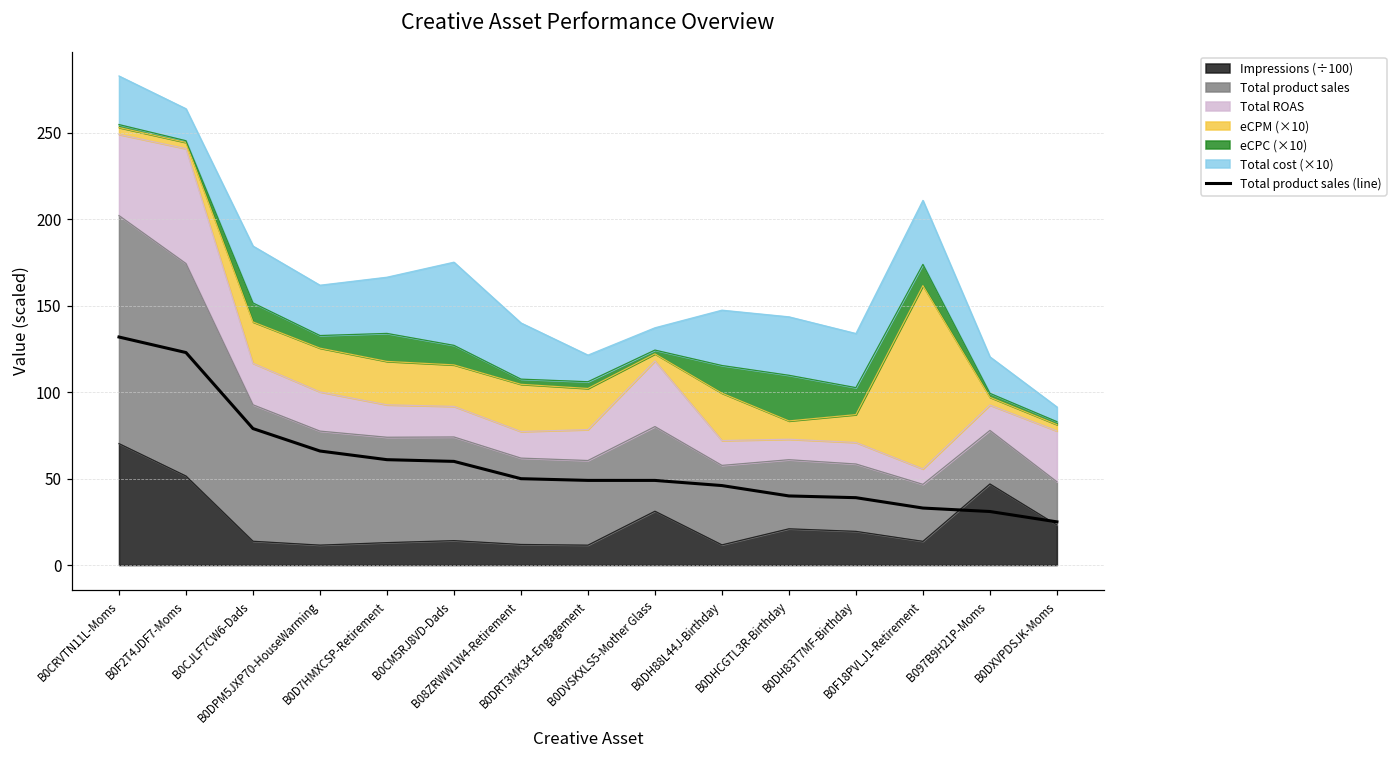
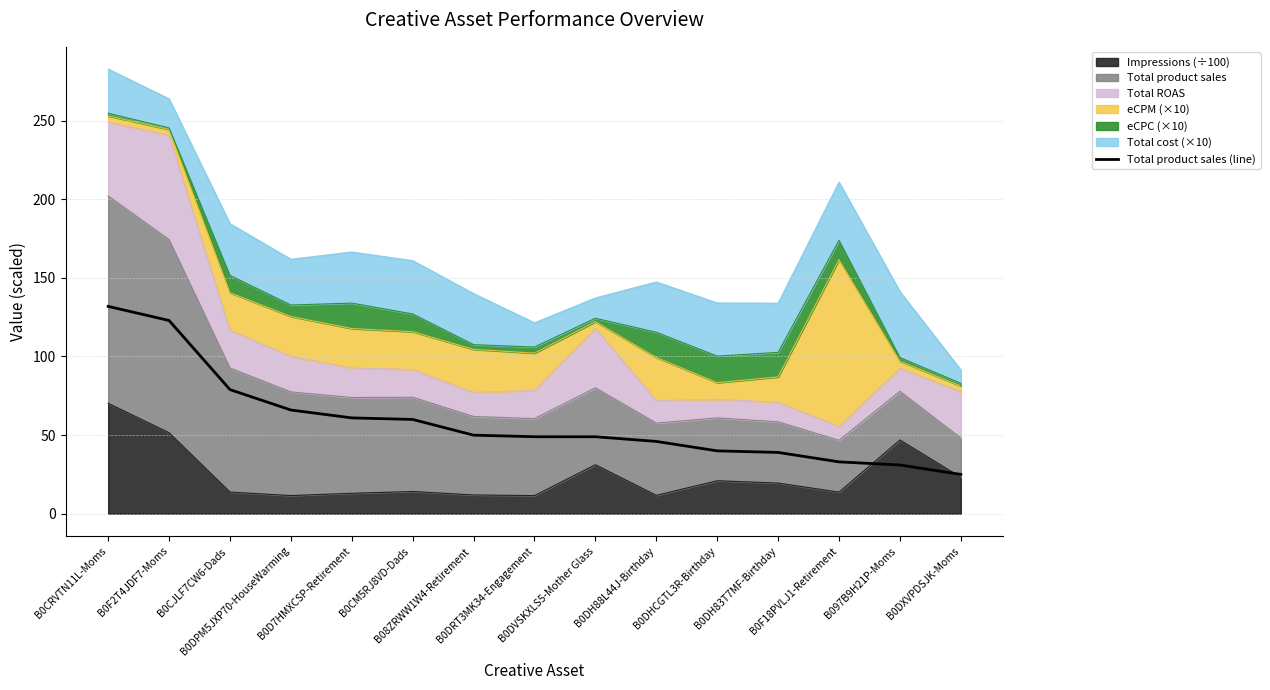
  {
    "Total product sales": {
      "B0CRVTN11L-Moms": 132,
      "B0F2T4JDF7-Moms": 123,
      "B0CJLF7CW6-Dads": 79,
      "B0DPM5JXP70-HouseWarming": 66,
      "B0D7HMXCSP-Retirement": 61,
      "B0CM5RJ8VD-Dads": 60,
      "B08ZRWW1W4-Retirement": 50,
      "B0DRT3MK34-Engagement": 49,
      "B0DVSKXLS5-Mother Glass": 49,
      "B0DH88L44J-Birthday": 46,
      "B0DHCGTL3R-Birthday": 40,
      "B0DH83T7MF-Birthday": 39,
      "B0F18PVLJ1-Retirement": 33,
      "B097B9H21P-Moms": 31,
      "B0DXVPDSJK-Moms": 25
    },
    "Total ROAS": {
      "B0CRVTN11L-Moms": 47,
      "B0F2T4JDF7-Moms": 66,
      "B0CJLF7CW6-Dads": 24,
      "B0DPM5JXP70-HouseWarming": 23,
      "B0D7HMXCSP-Retirement": 19,
      "B0CM5RJ8VD-Dads": 18,
      "B08ZRWW1W4-Retirement": 15,
      "B0DRT3MK34-Engagement": 18,
      "B0DVSKXLS5-Mother Glass": 38,
      "B0DH88L44J-Birthday": 14,
      "B0DHCGTL3R-Birthday": 12,
      "B0DH83T7MF-Birthday": 12,
      "B0F18PVLJ1-Retirement": 9,
      "B097B9H21P-Moms": 15,
      "B0DXVPDSJK-Moms": 29
    },
    "eCPM (×10)": {
      "B0CRVTN11L-Moms": 4,
      "B0CJLF7CW6-Dads": 24,
      "B0DPM5JXP70-HouseWarming": 25,
      "B0D7HMXCSP-Retirement": 25,
      "B0CM5RJ8VD-Dads": 24,
      "B08ZRWW1W4-Retirement": 27,
      "B0DRT3MK34-Engagement": 24,
      "B0DVSKXLS5-Mother Glass": 4,
      "B0DH88L44J-Birthday": 27,
      "B0DHCGTL3R-Birthday": 11,
      "B0DH83T7MF-Birthday": 16,
      "B0F18PVLJ1-Retirement": 106,
      "B097B9H21P-Moms": 5,
      "B0DXVPDSJK-Moms": 4
    },
    "eCPC (×10)": {
      "B0CRVTN11L-Moms": 2,
      "B0CJLF7CW6-Dads": 11,
      "B0DPM5JXP70-HouseWarming": 7,
      "B0D7HMXCSP-Retirement": 16,
      "B0CM5RJ8VD-Dads": 11,
      "B08ZRWW1W4-Retirement": 3,
      "B0DRT3MK34-Engagement": 4,
      "B0DVSKXLS5-Mother Glass": 2,
      "B0DH88L44J-Birthday": 16,
-     "B0DHCGTL3R-Birthday": 26,
+     "B0DHCGTL3R-Birthday": 17,
      "B0DH83T7MF-Birthday": 16,
      "B0F18PVLJ1-Retirement": 12,
      "B097B9H21P-Moms": 2,
      "B0DXVPDSJK-Moms": 2
    },
    "Total cost (×10)": {
      "B0CRVTN11L-Moms": 28,
      "B0F2T4JDF7-Moms": 19,
      "B0CJLF7CW6-Dads": 33,
      "B0DPM5JXP70-HouseWarming": 29,
      "B0D7HMXCSP-Retirement": 33,
-     "B0CM5RJ8VD-Dads": 48,
+     "B0CM5RJ8VD-Dads": 34,
      "B08ZRWW1W4-Retirement": 33,
      "B0DRT3MK34-Engagement": 15,
      "B0DVSKXLS5-Mother Glass": 13,
      "B0DH88L44J-Birthday": 32,
      "B0DHCGTL3R-Birthday": 34,
      "B0DH83T7MF-Birthday": 31,
      "B0F18PVLJ1-Retirement": 37,
-     "B097B9H21P-Moms": 21,
+     "B097B9H21P-Moms": 42,
      "B0DXVPDSJK-Moms": 9
    }
  }
